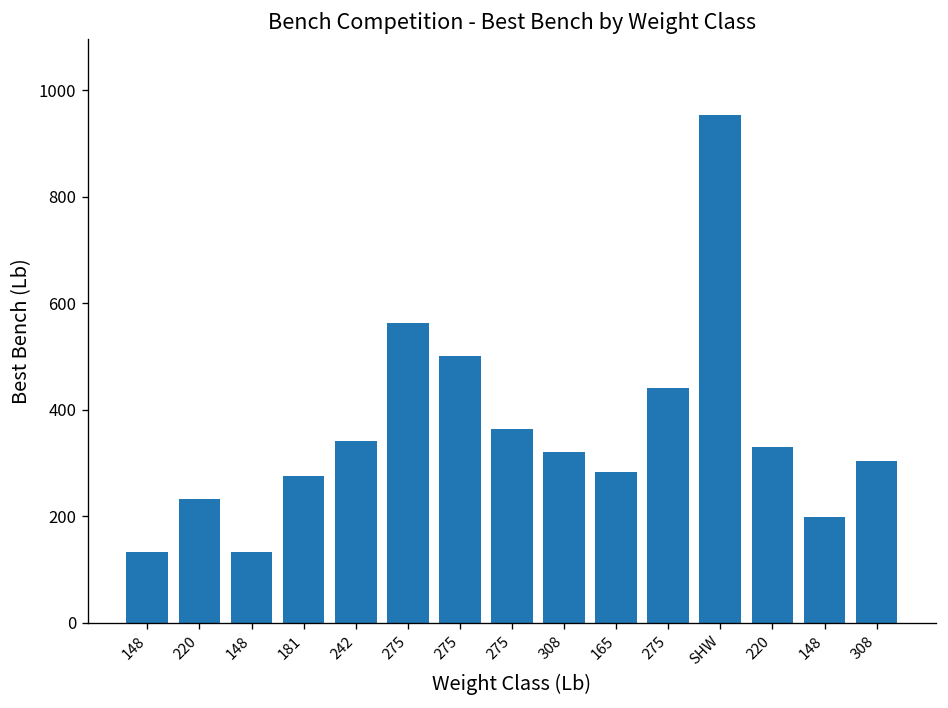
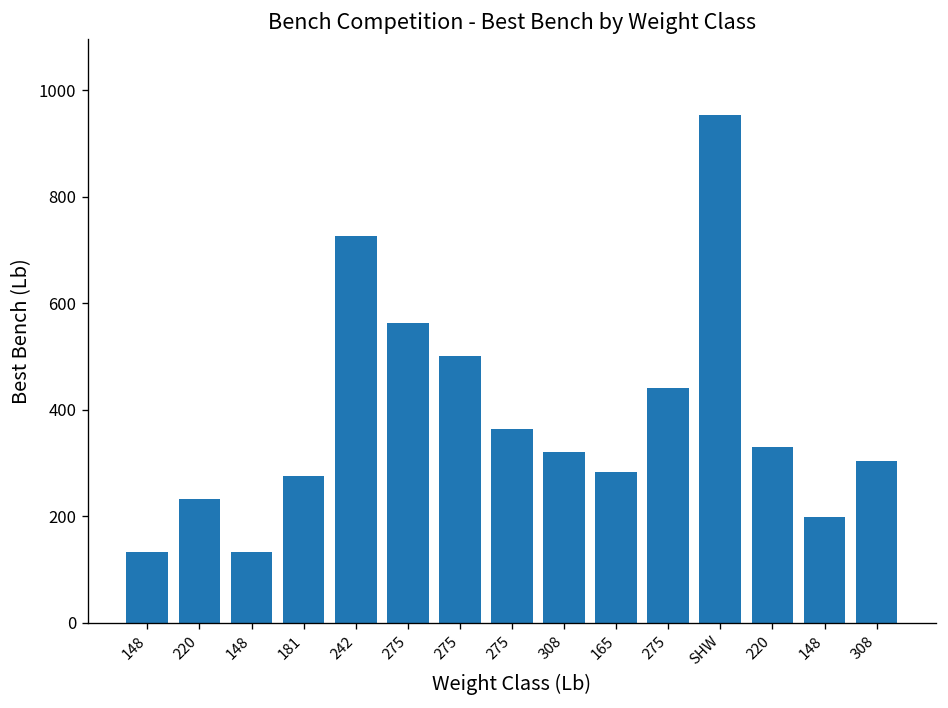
  {
    "181": 280,
-   "242": 340,
+   "242": 730,
    "165": 280,
    "SHW": 950
  }
